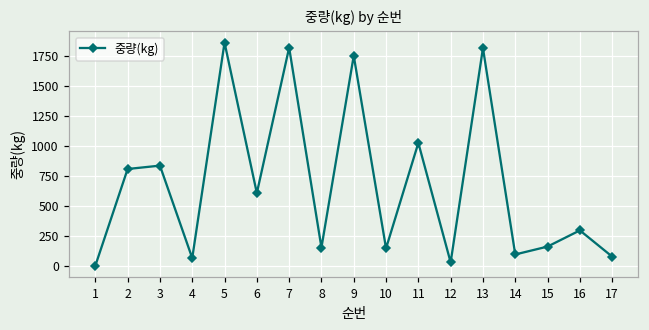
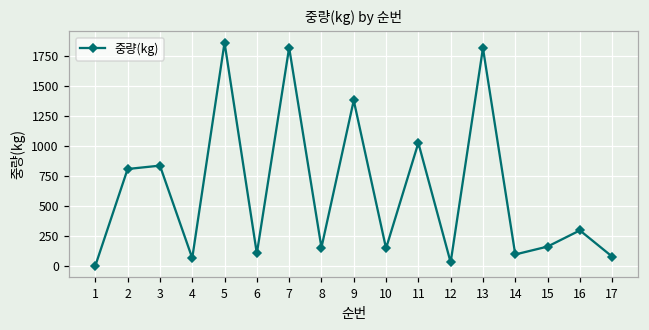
  {
    "1": 10,
    "2": 810,
    "3": 840,
    "4": 70,
    "5": 1860,
-   "6": 610,
+   "6": 110,
    "7": 1820,
    "8": 160,
-   "9": 1750,
+   "9": 1380,
    "10": 150,
    "11": 1030,
    "12": 30,
    "13": 1810,
    "14": 100,
    "15": 170,
    "16": 300,
    "17": 80
  }
